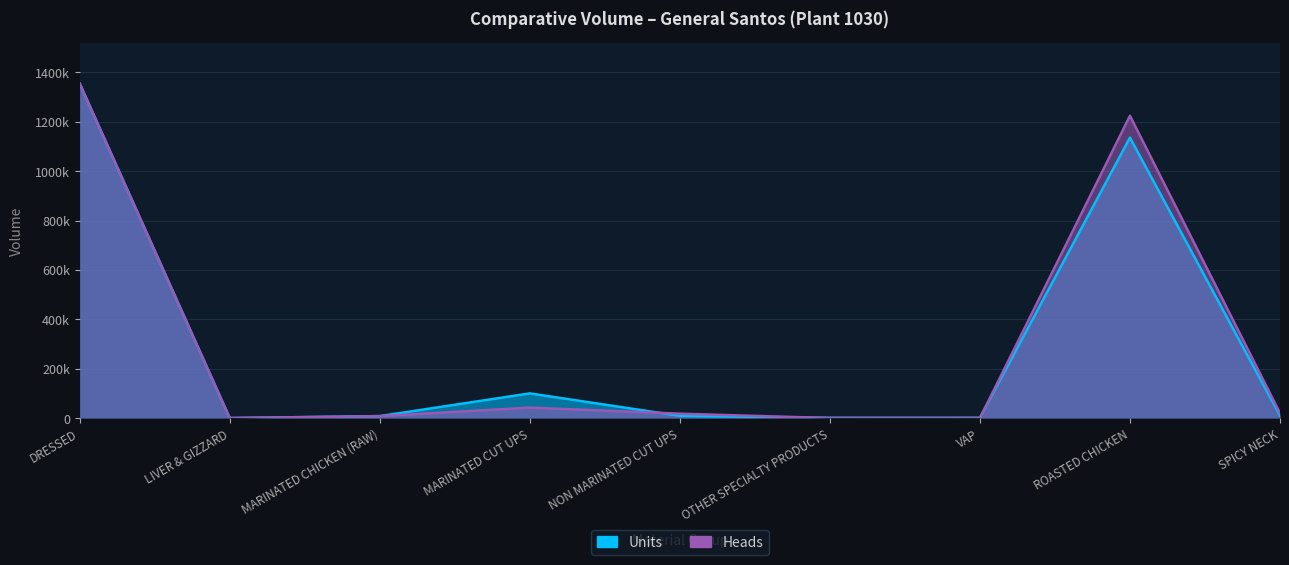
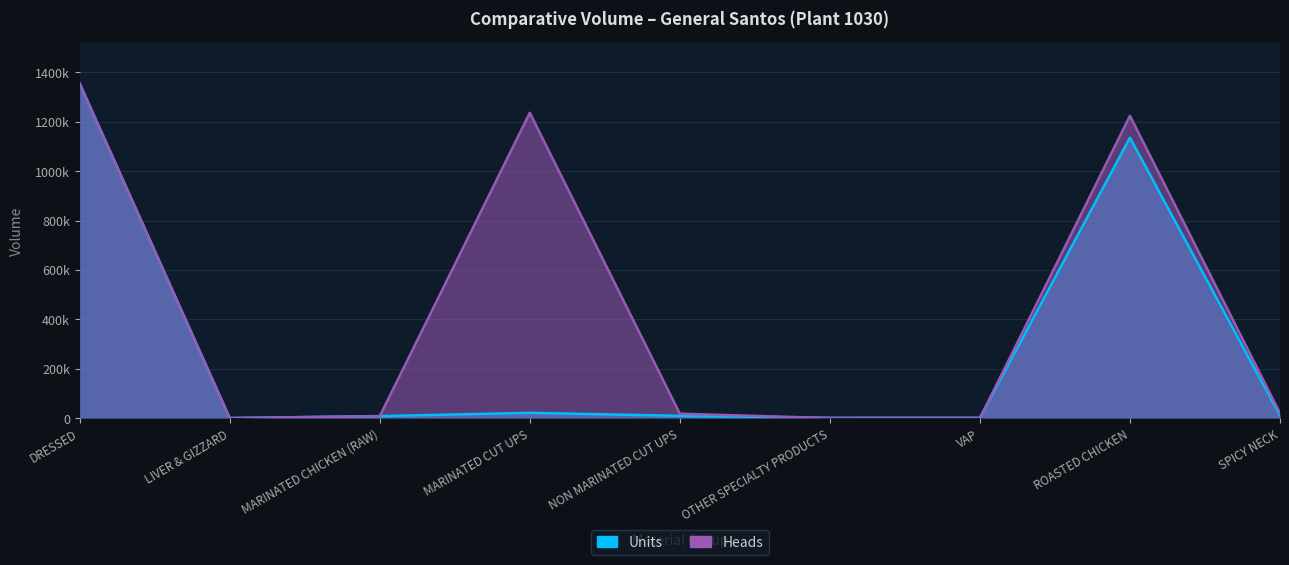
  {
    "Units": {
-     "MARINATED CUT UPS": 100000,
+     "MARINATED CUT UPS": 20000,
      "ROASTED CHICKEN": 1140000
    },
    "Heads": {
-     "MARINATED CUT UPS": 40000,
+     "MARINATED CUT UPS": 1240000,
      "ROASTED CHICKEN": 1220000
    }
  }
